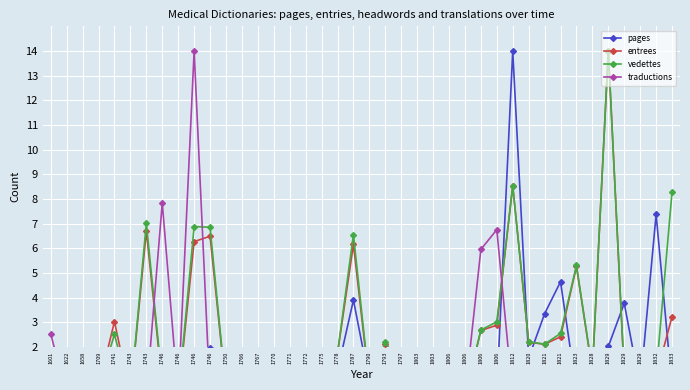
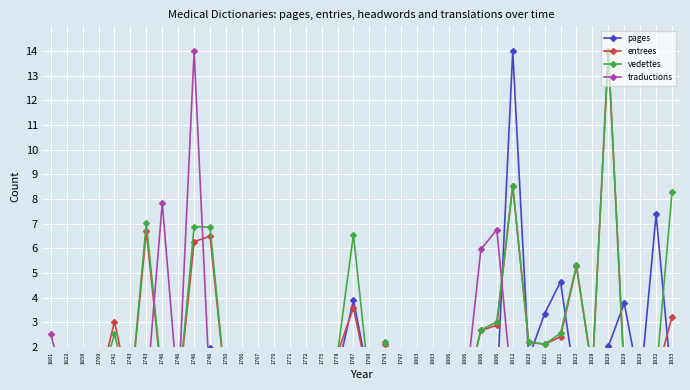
  {
    "pages": {
      "1787": 3.9,
      "1812": 14.0,
      "1832": 7.4
    },
    "entrees": {
      "1741": 3.0,
-     "1787": 6.2,
+     "1787": 3.6,
      "1833": 3.2
    },
    "vedettes": {
      "1741": 2.5,
      "1787": 6.6,
      "1833": 8.3
    },
    "traductions": {
      "1601": 2.5
    }
  }
